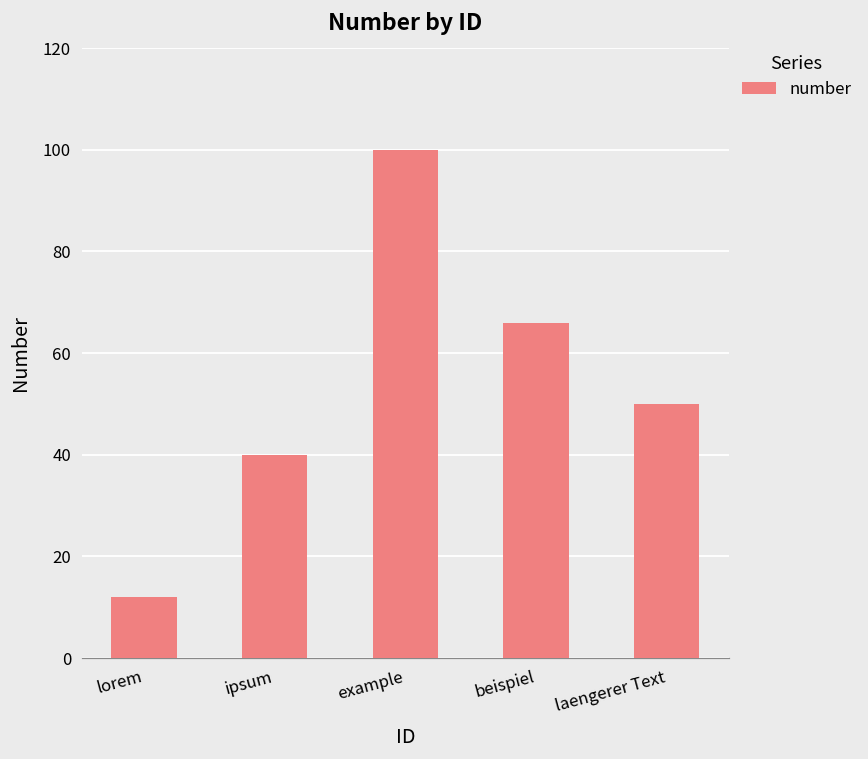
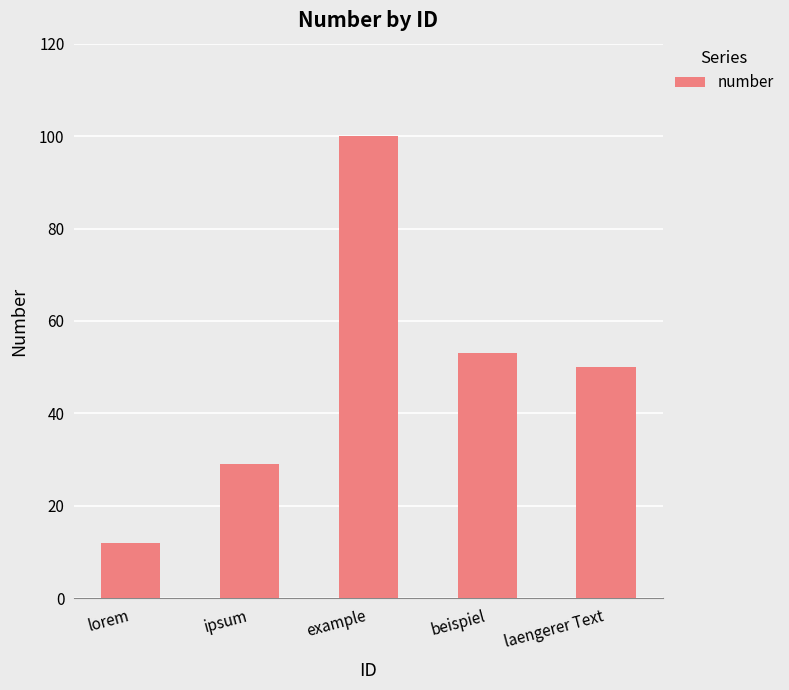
  {
    "lorem": 12,
-   "ipsum": 40,
+   "ipsum": 29,
    "example": 100,
-   "beispiel": 66,
+   "beispiel": 53,
    "laengerer Text": 50
  }
